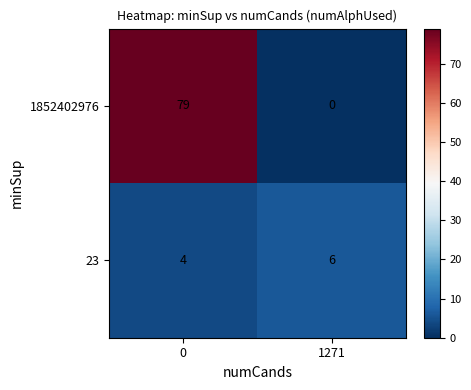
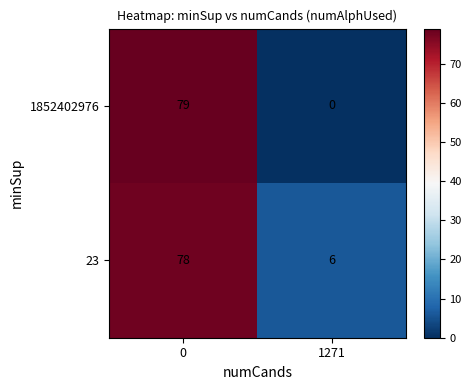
  {
    "1852402976": {
      "0": 79,
      "1271": 0
    },
    "23": {
-     "0": 4,
+     "0": 78,
      "1271": 6
    }
  }
